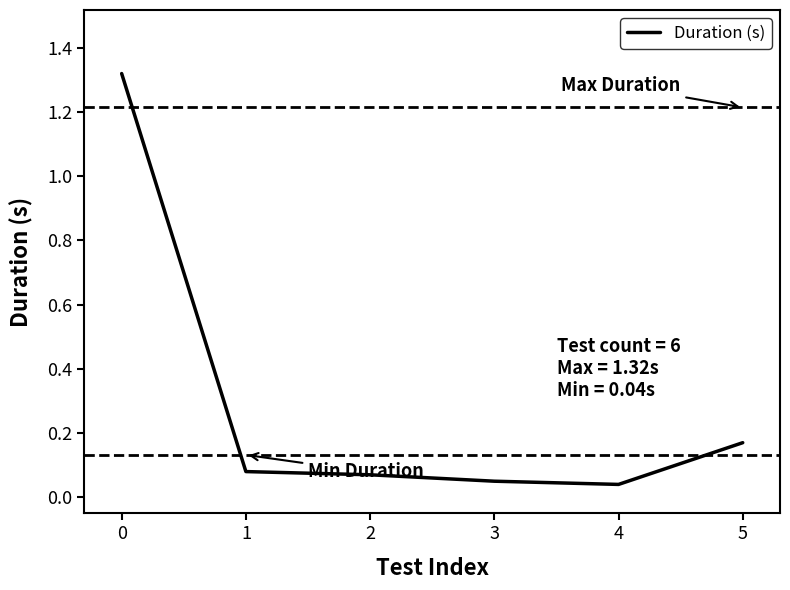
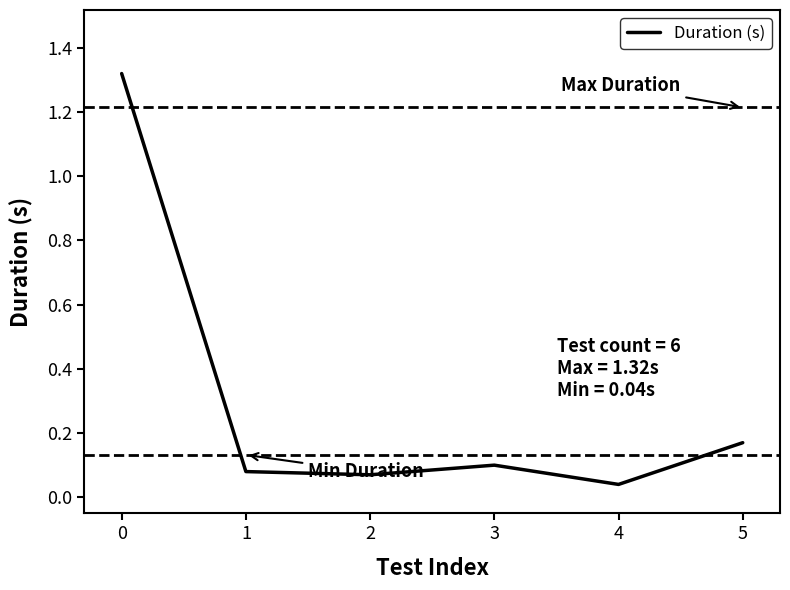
  {
    "0": 1.32,
    "1": 0.08,
    "2": 0.07,
-   "3": 0.05,
+   "3": 0.10,
    "4": 0.04,
    "5": 0.17
  }
